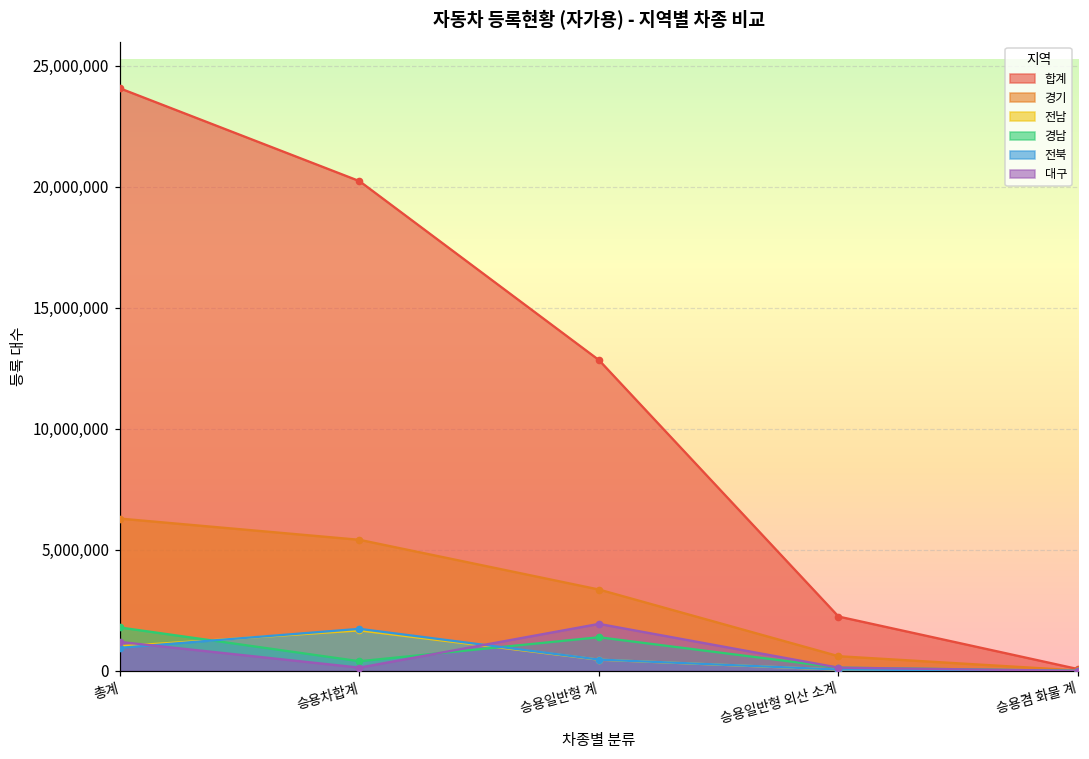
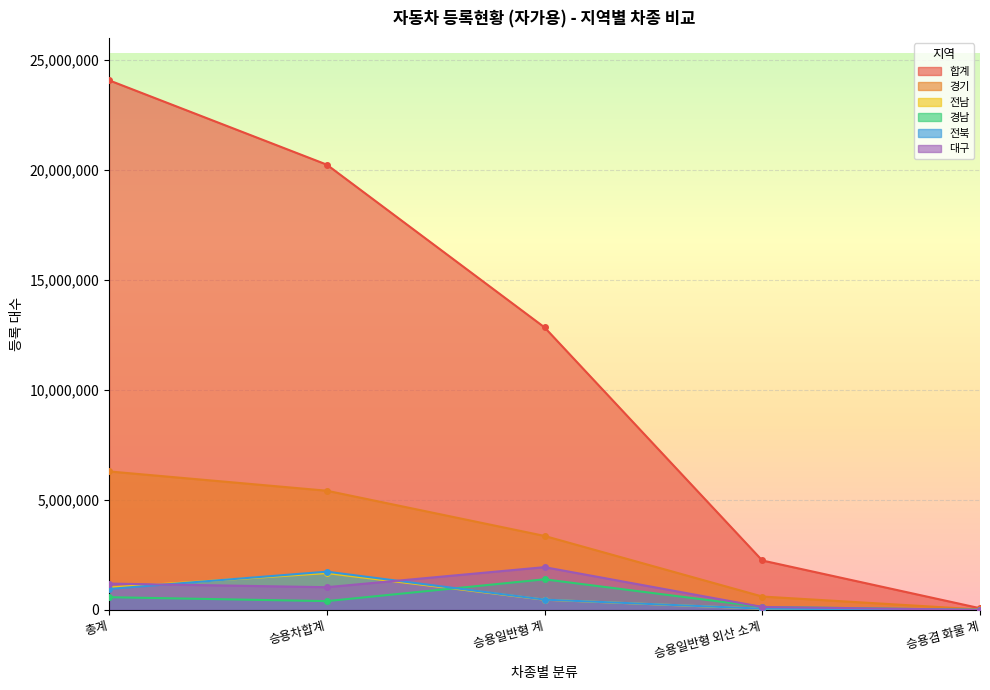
  {
    "경남": {
-     "총계": "1,800,000",
+     "총계": "600,000",
      "승용차합계": "400,000",
      "승용일반형 계": "1,400,000"
    },
    "대구": {
      "총계": "1,200,000",
-     "승용차합계": "100,000",
+     "승용차합계": "1,000,000",
      "승용일반형 계": "1,900,000"
    }
  }
